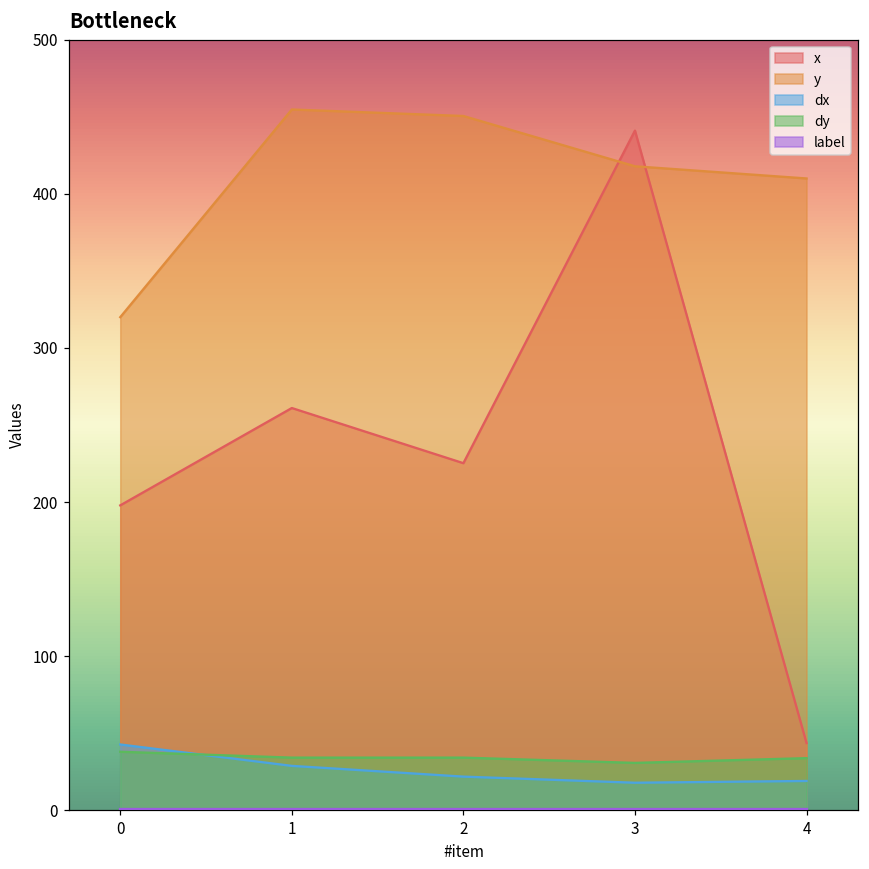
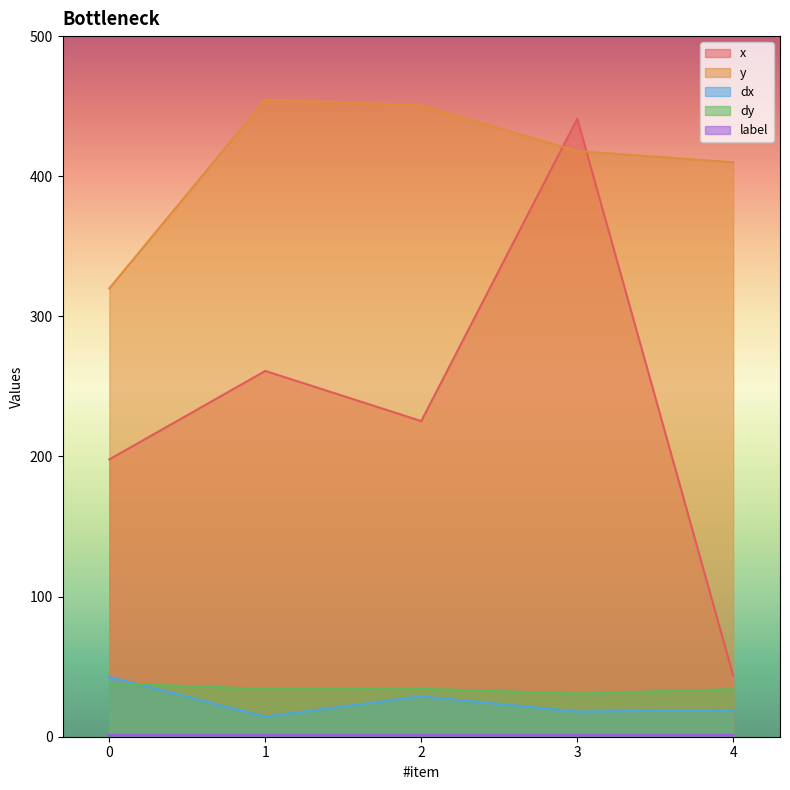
  {
    "dx": {
      "0": 43,
-     "1": 29,
-     "2": 22,
+     "1": 14,
+     "2": 29,
      "3": 18,
      "4": 19
    },
    "dy": {
      "0": 38,
      "1": 34,
      "2": 34,
      "3": 31,
      "4": 34
    },
    "label": {
      "0": 1,
      "1": 1,
      "2": 1,
      "3": 1,
      "4": 1
    }
  }
